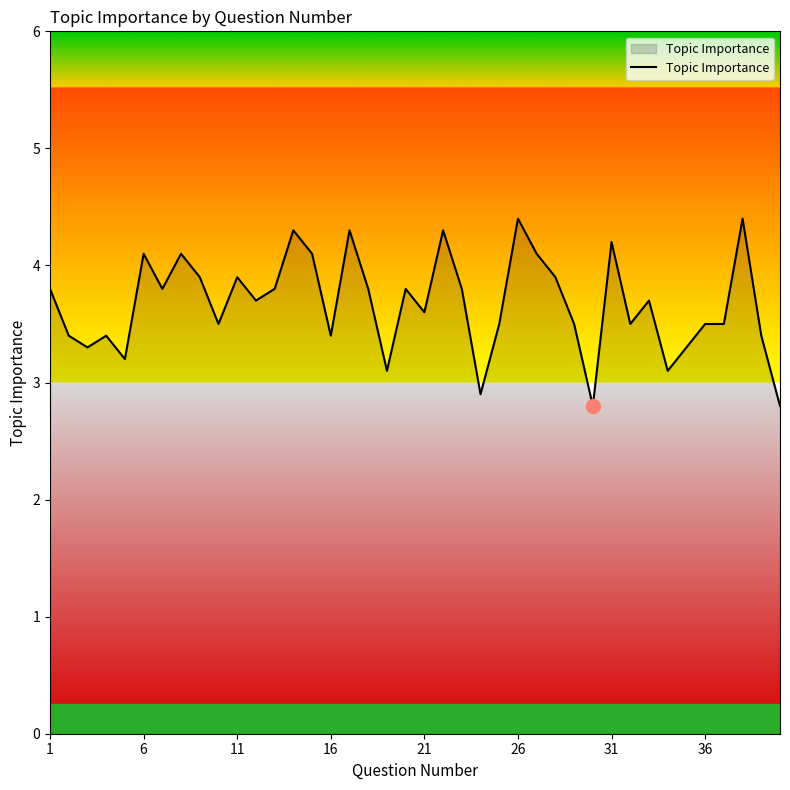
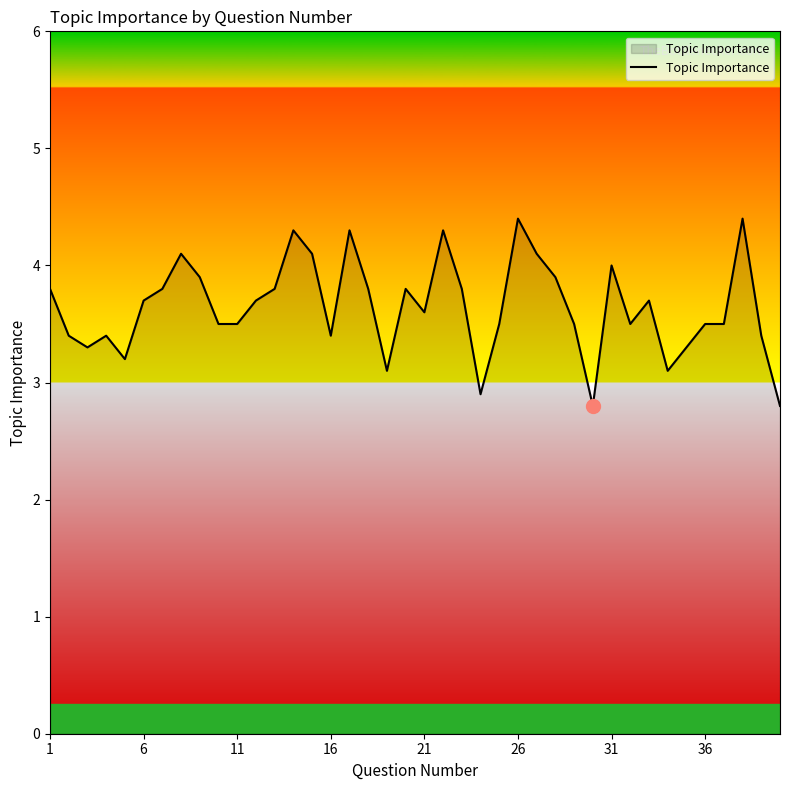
  {
    "Topic Importance": {
      "1": 3.8,
-     "6": 4.1,
-     "11": 3.9,
+     "6": 3.7,
+     "11": 3.5,
      "16": 3.4,
      "21": 3.6,
      "26": 4.4,
-     "31": 4.2,
+     "31": 4.0,
      "36": 3.5
    }
  }
